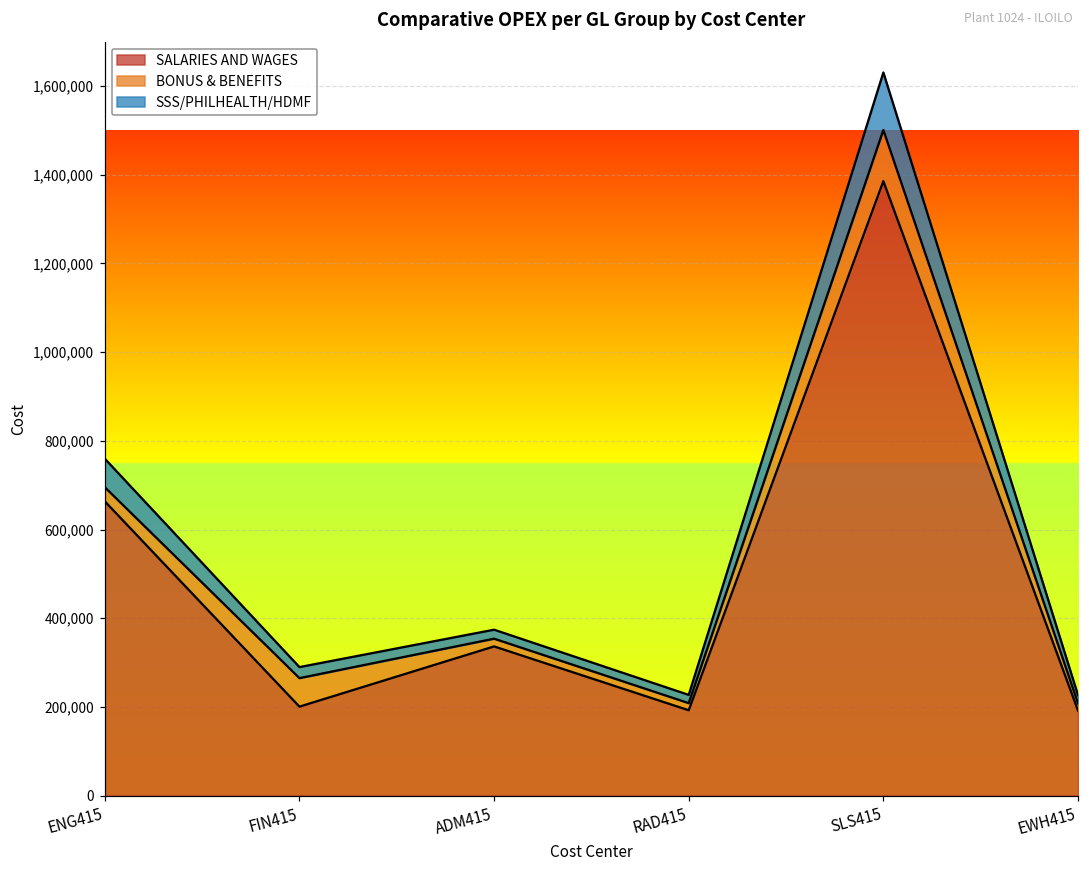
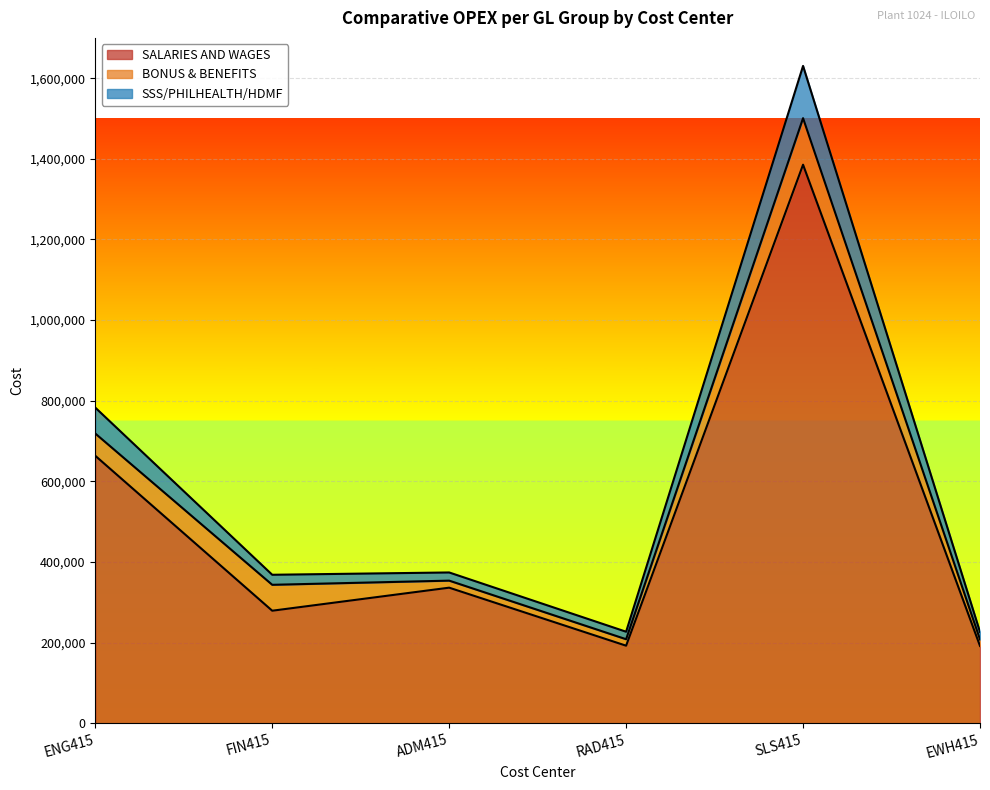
  {
    "SALARIES AND WAGES": {
      "ENG415": "660,000",
-     "FIN415": "200,000",
+     "FIN415": "280,000",
      "ADM415": "340,000",
      "RAD415": "190,000",
      "SLS415": "1,390,000",
      "EWH415": "190,000"
    },
    "BONUS & BENEFITS": {
-     "ENG415": "30,000",
+     "ENG415": "60,000",
      "FIN415": "60,000",
      "ADM415": "20,000",
      "RAD415": "20,000",
      "SLS415": "120,000",
      "EWH415": "20,000"
    },
    "SSS/PHILHEALTH/HDMF": {
      "ENG415": "60,000",
      "FIN415": "20,000",
      "ADM415": "20,000",
      "RAD415": "20,000",
      "SLS415": "130,000",
      "EWH415": "20,000"
    }
  }
